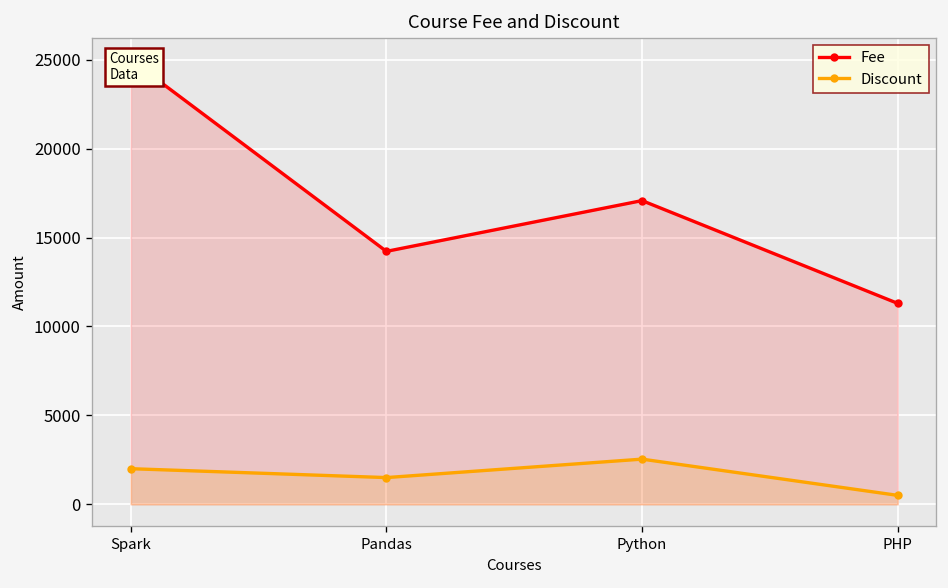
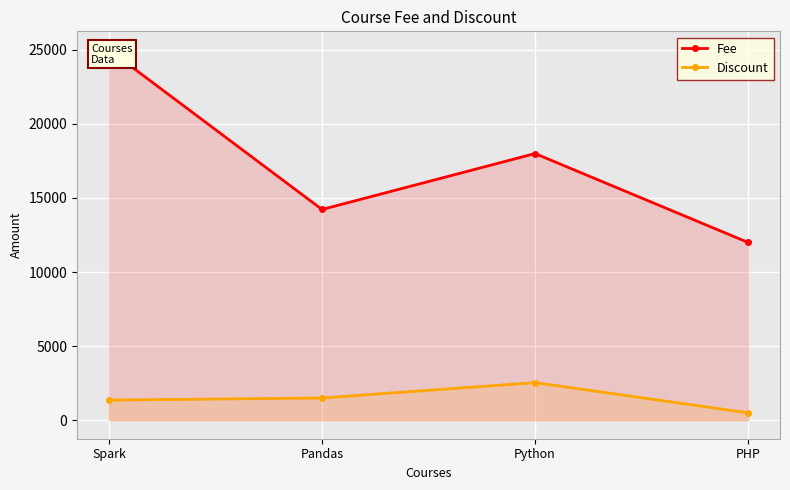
  {
    "Fee": {
      "Pandas": 14200,
-     "Python": 17100,
-     "PHP": 11300
+     "Python": 18000,
+     "PHP": 12000
    },
    "Discount": {
-     "Spark": 2000,
+     "Spark": 1400,
      "Pandas": 1500,
      "Python": 2500,
      "PHP": 500
    }
  }
